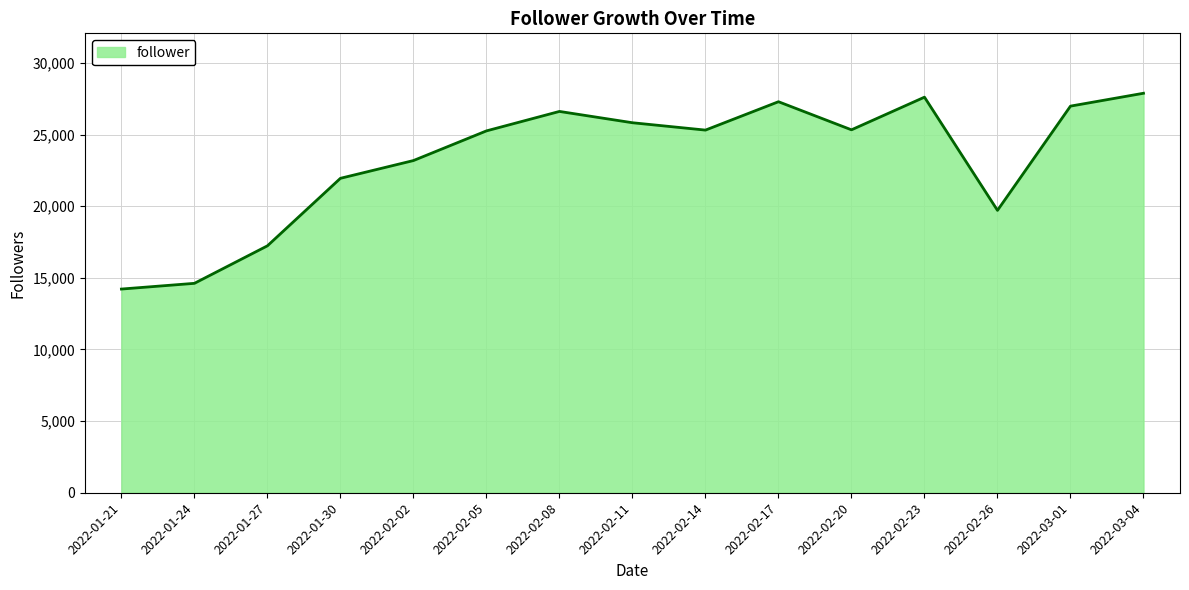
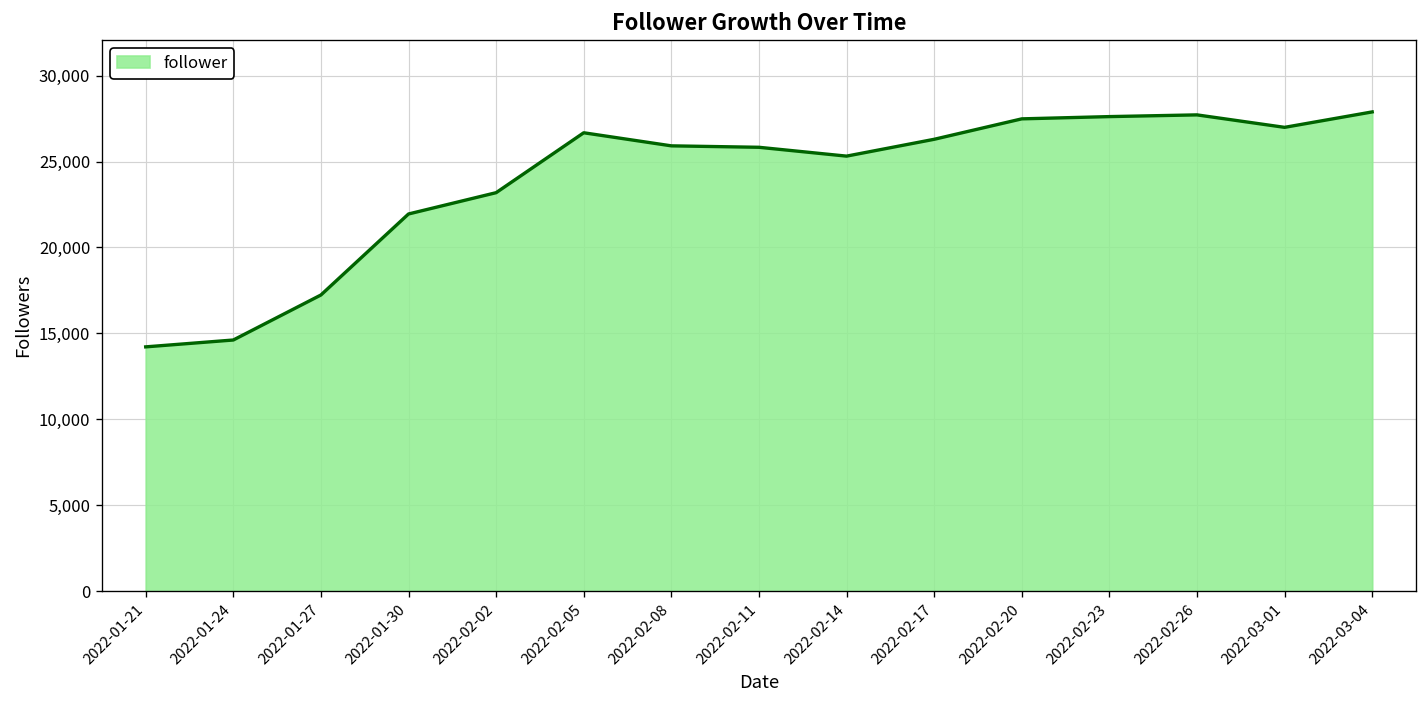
  {
    "2022-01-21": "14,200",
    "2022-01-24": "14,600",
    "2022-01-27": "17,200",
    "2022-01-30": "21,900",
    "2022-02-02": "23,200",
-   "2022-02-05": "25,300",
-   "2022-02-08": "26,600",
+   "2022-02-05": "26,700",
+   "2022-02-08": "25,900",
    "2022-02-11": "25,800",
    "2022-02-14": "25,300",
-   "2022-02-17": "27,300",
-   "2022-02-20": "25,300",
+   "2022-02-17": "26,300",
+   "2022-02-20": "27,500",
    "2022-02-23": "27,600",
-   "2022-02-26": "19,700",
+   "2022-02-26": "27,700",
    "2022-03-01": "27,000",
    "2022-03-04": "27,900"
  }
